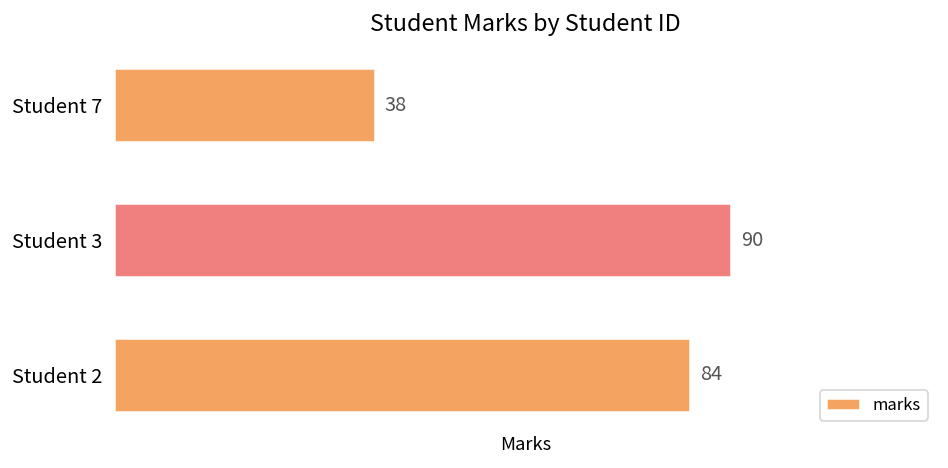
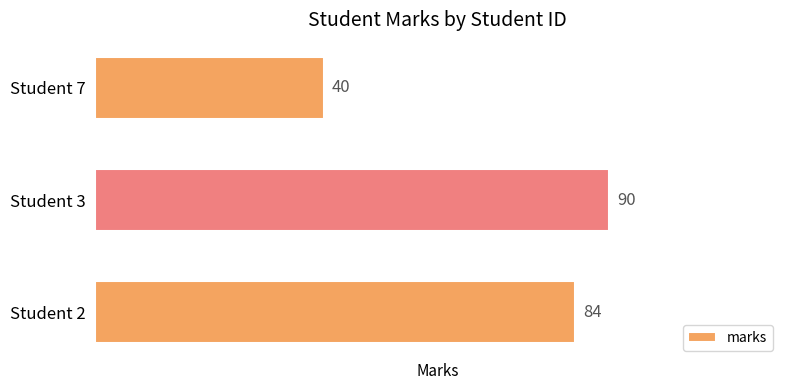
  {
-   "Student 7": 38,
+   "Student 7": 40,
    "Student 3": 90,
    "Student 2": 84
  }
